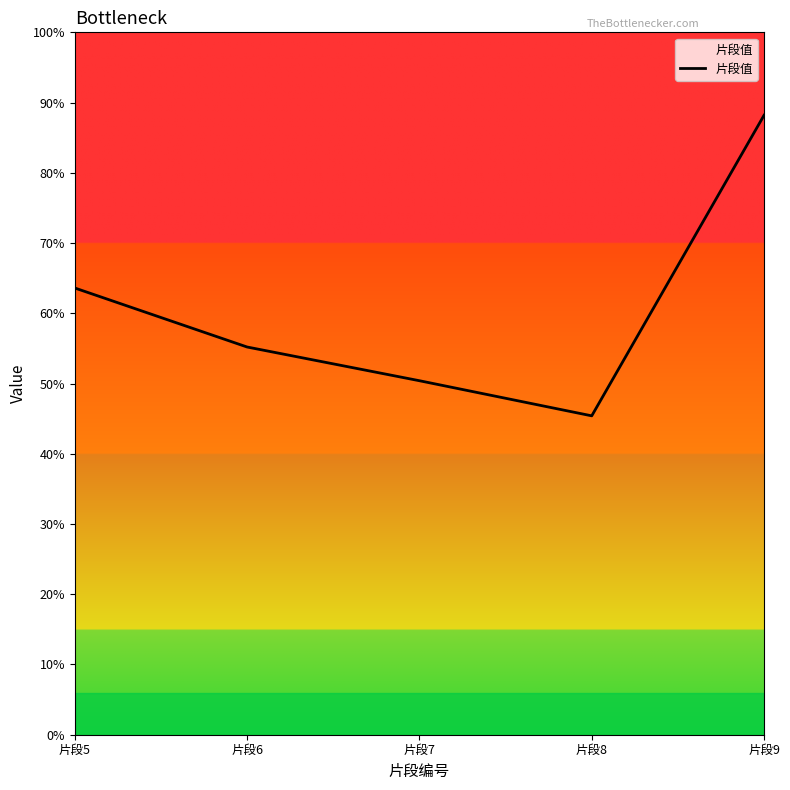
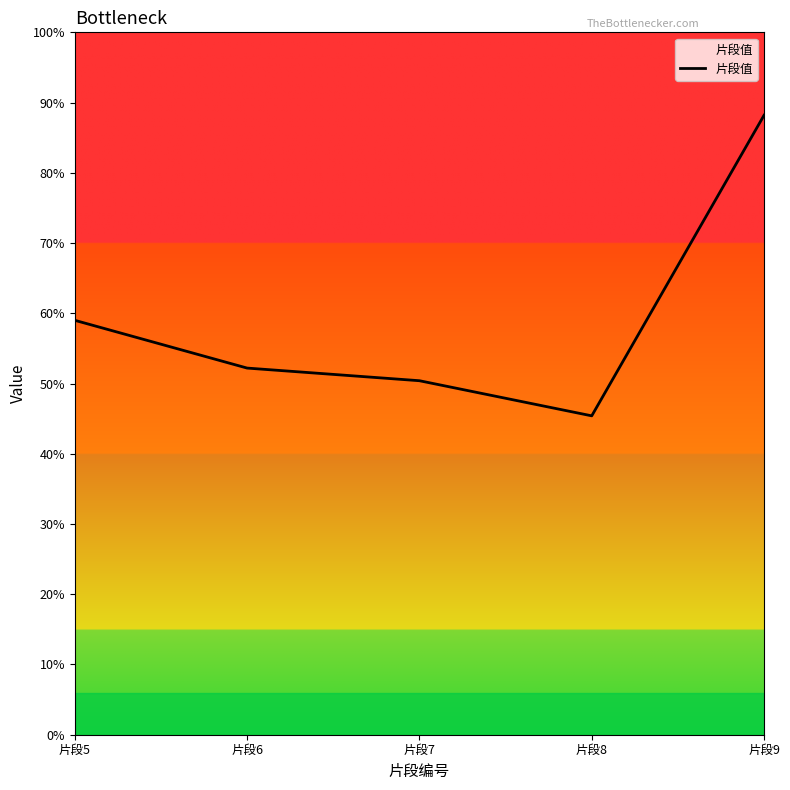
  {
-   "片段5": "64%",
-   "片段6": "55%",
+   "片段5": "59%",
+   "片段6": "52%",
    "片段7": "50%",
    "片段8": "45%",
    "片段9": "88%"
  }
